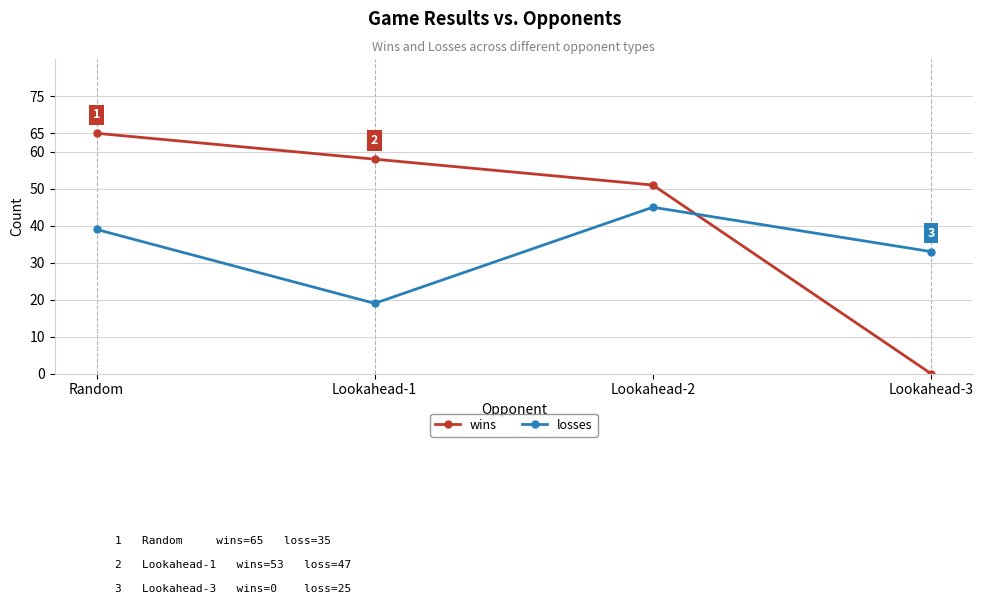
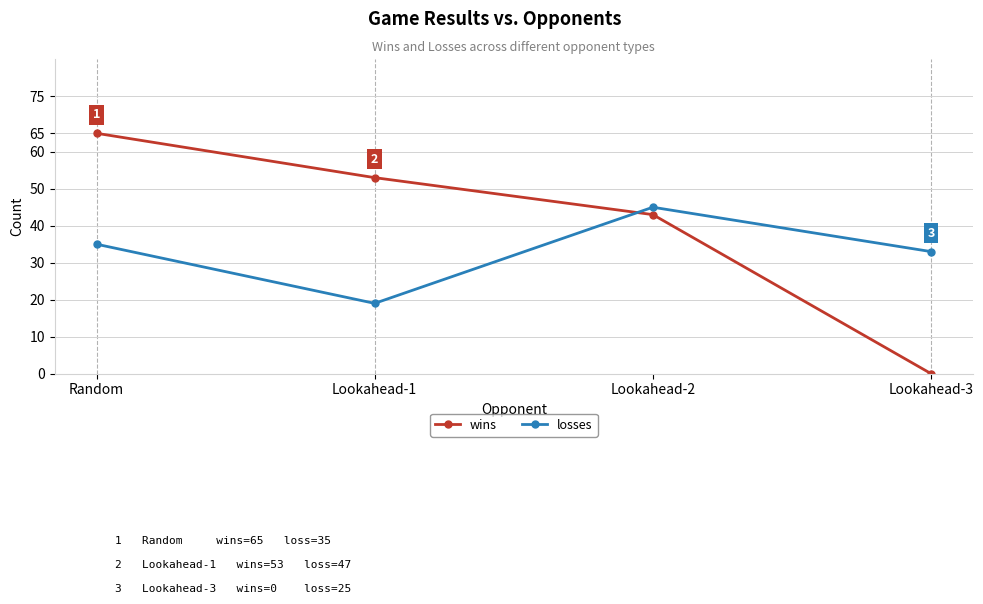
  {
    "wins": {
-     "Lookahead-1": 58,
-     "Lookahead-2": 51,
+     "Lookahead-1": 53,
+     "Lookahead-2": 43,
      "Lookahead-3": 0
    },
    "losses": {
-     "Random": 39,
+     "Random": 35,
      "Lookahead-1": 19,
      "Lookahead-2": 45
    }
  }
